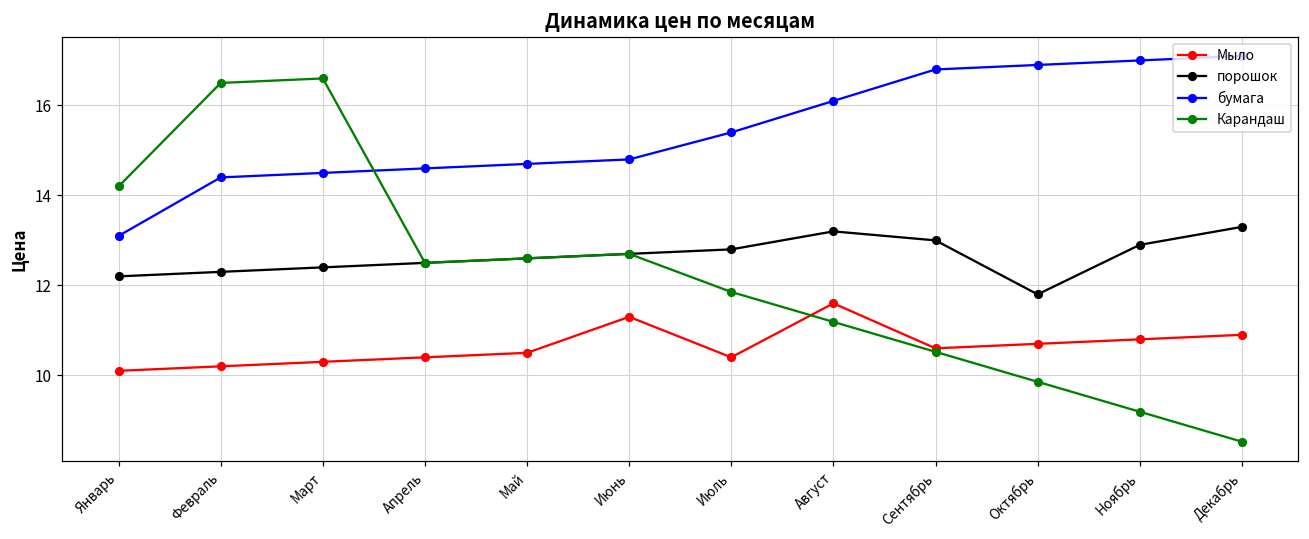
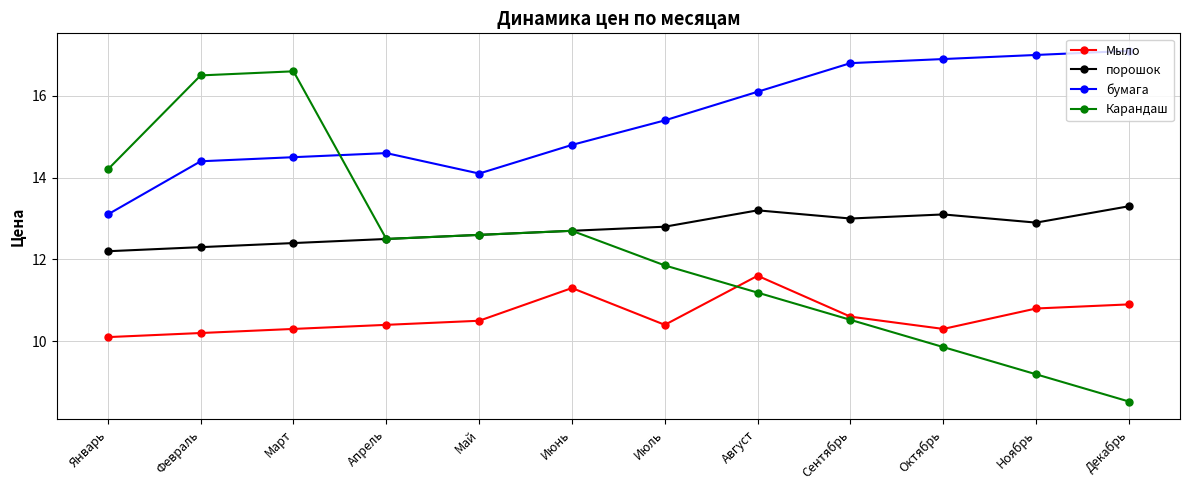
  {
    "Мыло": {
      "Январь": 10.1,
      "Февраль": 10.2,
      "Март": 10.3,
      "Апрель": 10.4,
      "Май": 10.5,
      "Июнь": 11.3,
      "Июль": 10.4,
      "Август": 11.6,
      "Сентябрь": 10.6,
-     "Октябрь": 10.7,
+     "Октябрь": 10.3,
      "Ноябрь": 10.8,
      "Декабрь": 10.9
    },
    "порошок": {
      "Январь": 12.2,
      "Февраль": 12.3,
      "Март": 12.4,
      "Июль": 12.8,
      "Август": 13.2,
      "Сентябрь": 13.0,
-     "Октябрь": 11.8,
+     "Октябрь": 13.1,
      "Ноябрь": 12.9,
      "Декабрь": 13.3
    },
    "бумага": {
      "Январь": 13.1,
      "Февраль": 14.4,
      "Март": 14.5,
      "Апрель": 14.6,
-     "Май": 14.7,
+     "Май": 14.1,
      "Июнь": 14.8,
      "Июль": 15.4,
      "Август": 16.1,
      "Сентябрь": 16.8,
      "Октябрь": 16.9,
      "Ноябрь": 17.0
    },
    "Карандаш": {
      "Январь": 14.2,
      "Февраль": 16.5,
      "Март": 16.6,
      "Июль": 11.9,
      "Август": 11.2,
      "Сентябрь": 10.5,
      "Октябрь": 9.9,
      "Ноябрь": 9.2,
      "Декабрь": 8.5
    }
  }
